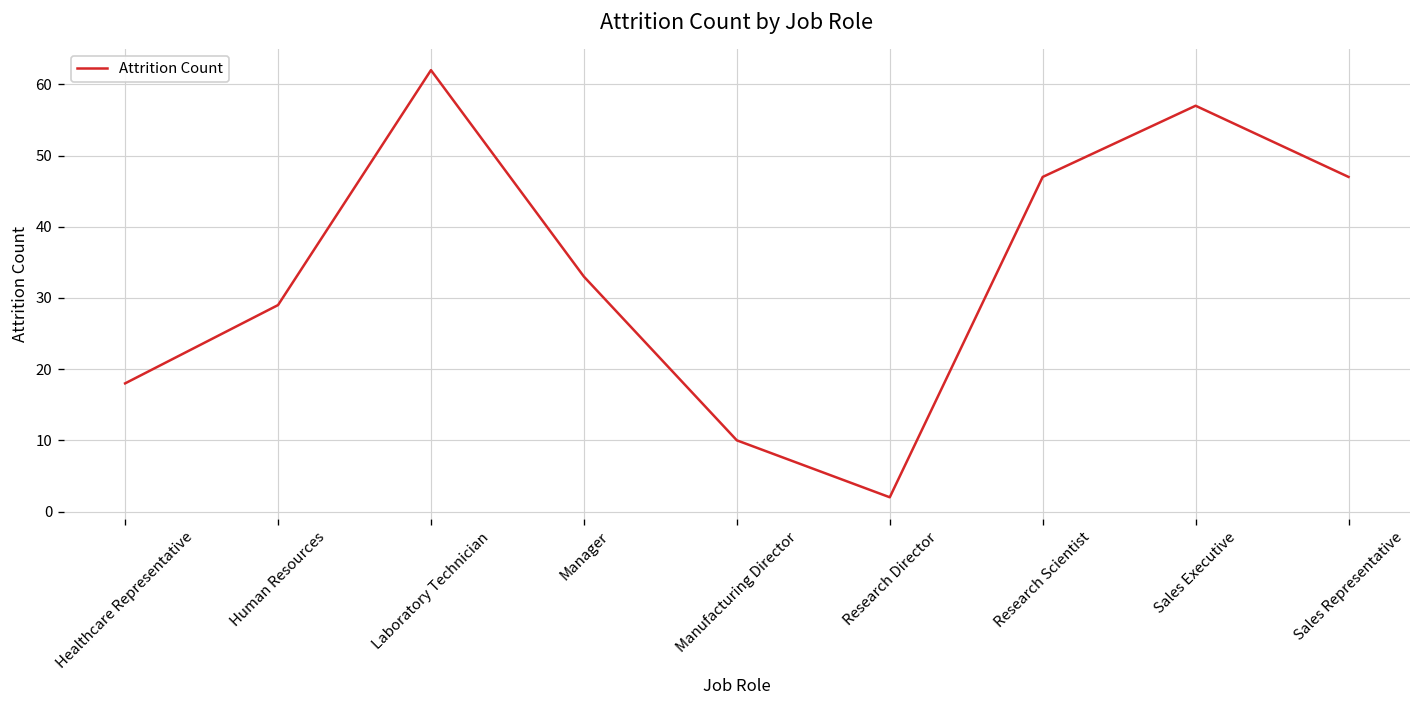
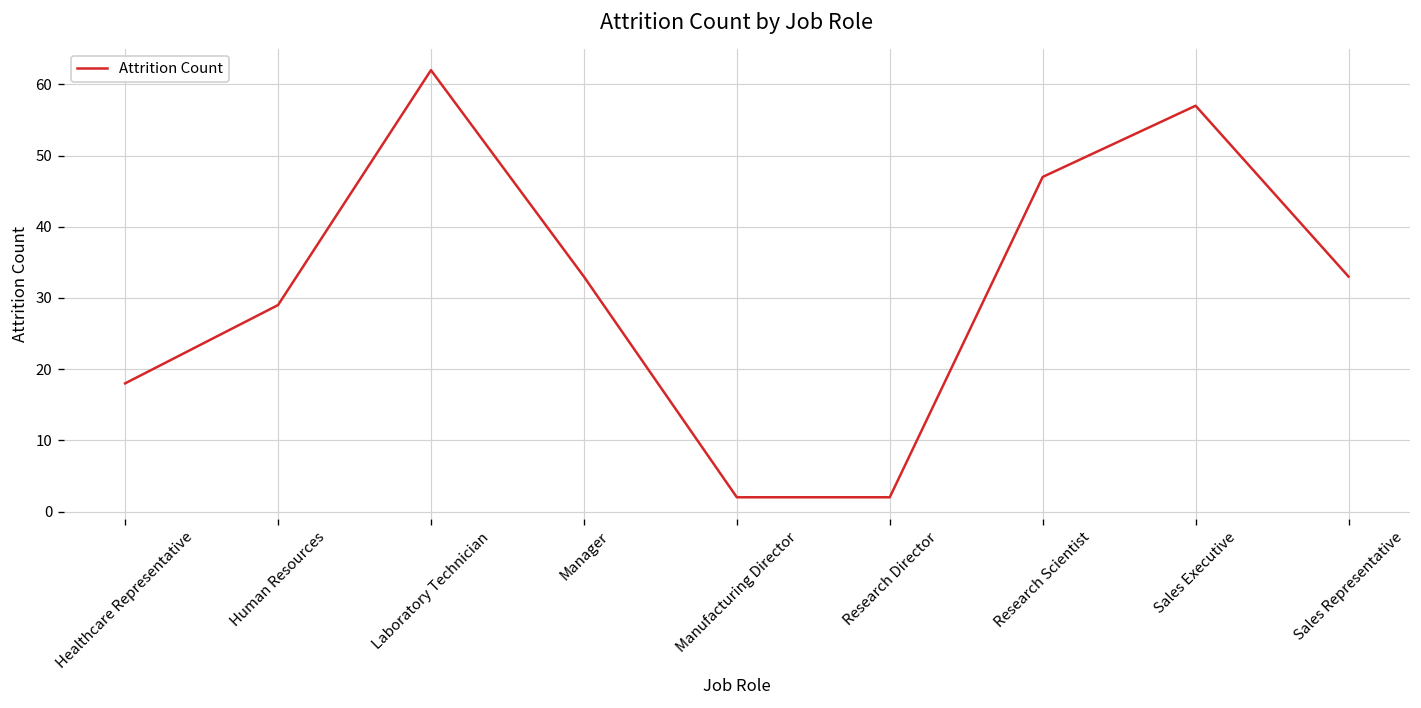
  {
    "Healthcare Representative": 18,
    "Human Resources": 29,
    "Laboratory Technician": 62,
    "Manager": 33,
-   "Manufacturing Director": 10,
+   "Manufacturing Director": 2,
    "Research Director": 2,
    "Research Scientist": 47,
    "Sales Executive": 57,
-   "Sales Representative": 47
+   "Sales Representative": 33
  }
